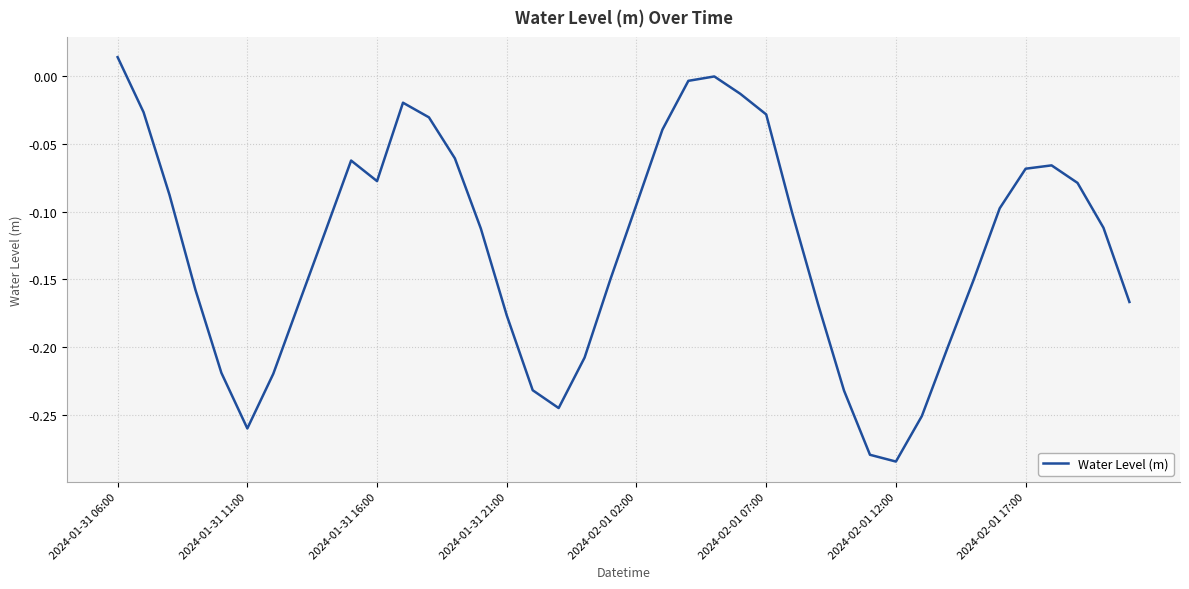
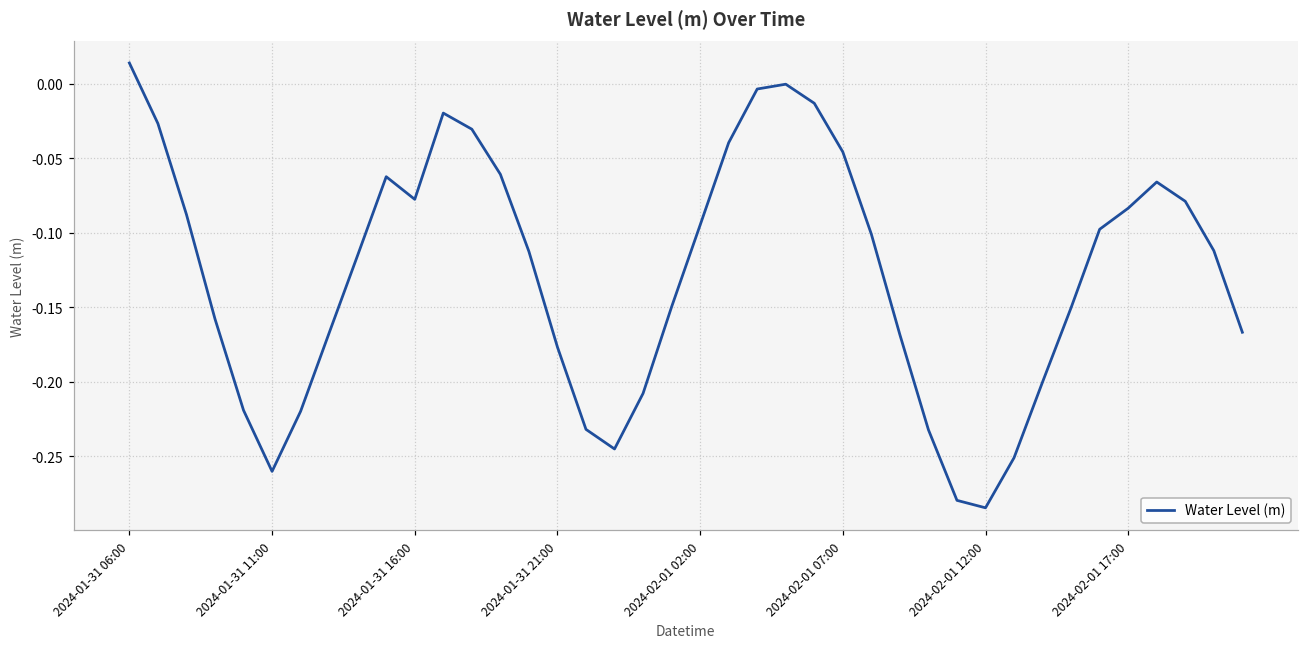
  {
    "2024-01-31 06:00": 0.014,
    "2024-01-31 11:00": -0.260,
    "2024-01-31 16:00": -0.078,
    "2024-01-31 21:00": -0.177,
    "2024-02-01 02:00": -0.095,
-   "2024-02-01 07:00": -0.028,
+   "2024-02-01 07:00": -0.046,
    "2024-02-01 12:00": -0.285,
-   "2024-02-01 17:00": -0.068
+   "2024-02-01 17:00": -0.083
  }
